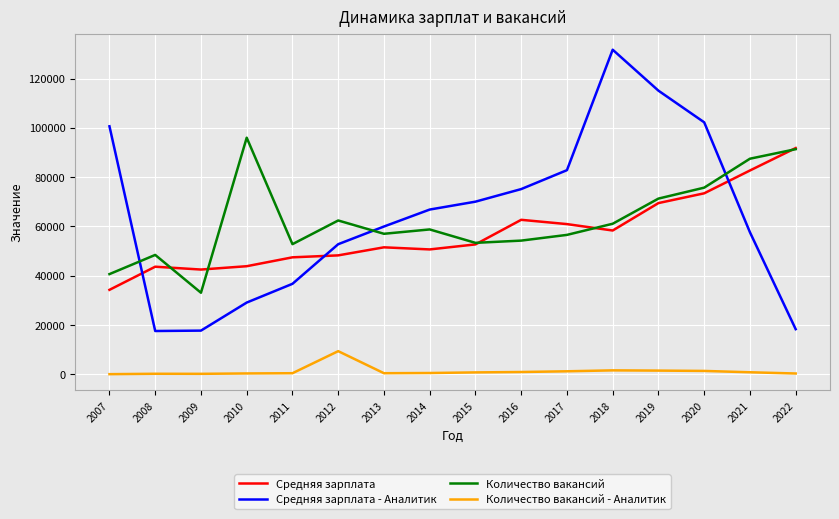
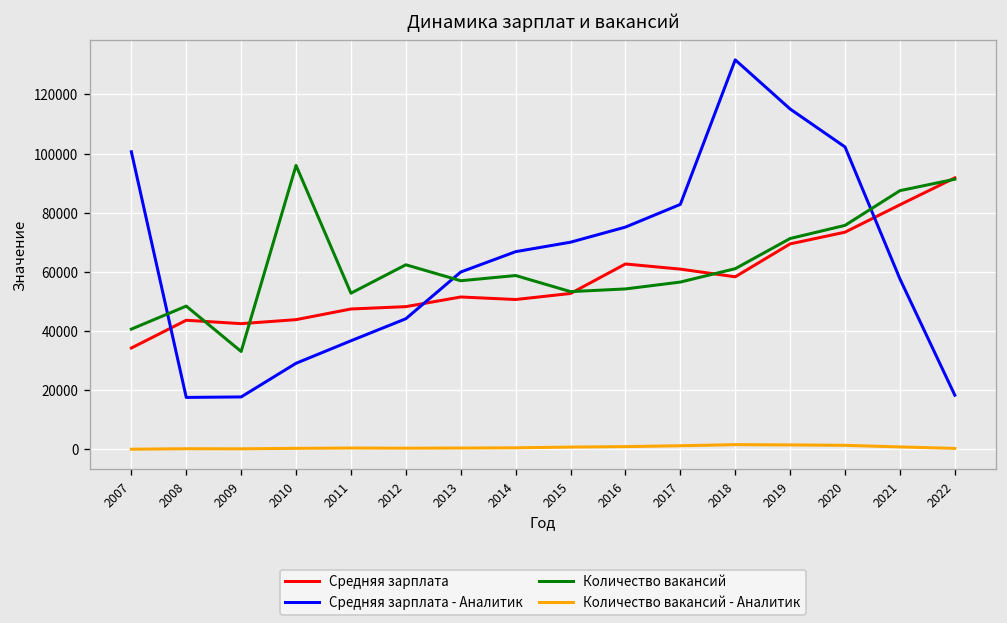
  {
    "Средняя зарплата": {
      "2007": 34000,
      "2008": 44000,
      "2009": 42000,
      "2010": 44000,
      "2011": 47000,
      "2012": 48000,
      "2013": 52000,
      "2014": 51000,
      "2016": 63000,
      "2017": 61000,
      "2018": 58000,
      "2019": 69000,
      "2020": 73000,
      "2021": 83000
    },
    "Средняя зарплата - Аналитик": {
      "2007": 101000,
      "2008": 18000,
      "2009": 18000,
      "2010": 29000,
      "2011": 37000,
-     "2012": 53000,
+     "2012": 44000,
      "2013": 60000,
      "2014": 67000,
      "2015": 70000,
      "2016": 75000,
      "2017": 83000,
      "2018": 132000,
      "2019": 115000,
      "2020": 102000,
      "2021": 58000,
      "2022": 18000
    },
    "Количество вакансий": {
      "2007": 41000,
      "2008": 48000,
      "2009": 33000,
      "2010": 96000,
      "2011": 53000,
      "2012": 62000,
      "2013": 57000,
      "2014": 59000,
      "2016": 54000,
      "2017": 57000,
      "2018": 61000,
      "2019": 71000,
      "2020": 76000,
      "2021": 87000
    },
    "Количество вакансий - Аналитик": {
      "2007": 0,
      "2008": 0,
      "2009": 0,
      "2010": 0,
      "2011": 0,
-     "2012": 9000,
+     "2012": 0,
      "2013": 0,
      "2014": 1000,
      "2015": 1000,
      "2016": 1000,
      "2017": 1000,
      "2018": 2000,
      "2019": 1000,
      "2020": 1000,
      "2021": 1000,
      "2022": 0
    }
  }
